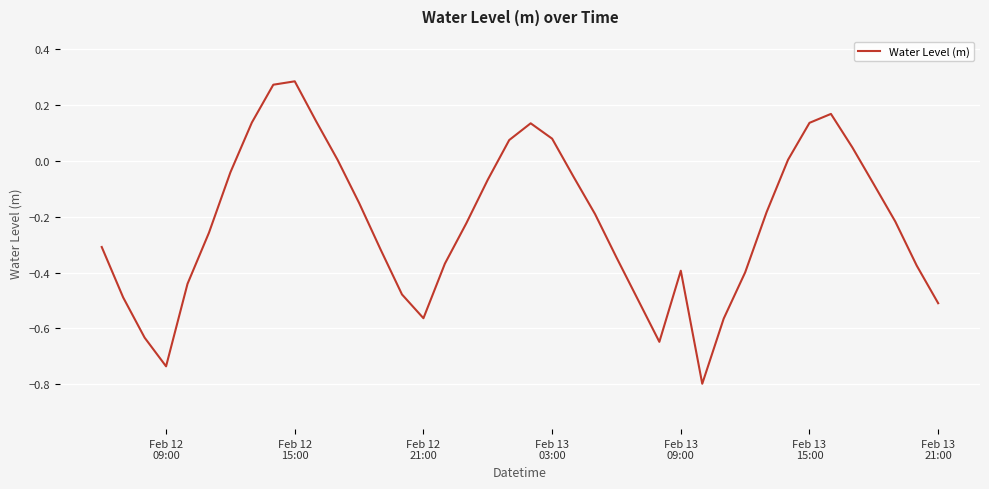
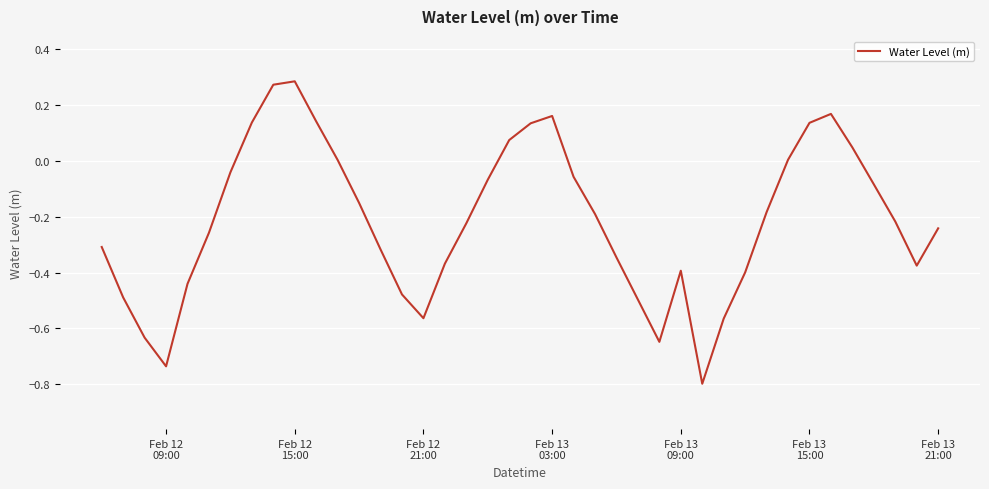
  {
    "Feb 12 09:00": -0.74,
    "Feb 12 15:00": 0.28,
    "Feb 12 21:00": -0.56,
-   "Feb 13 03:00": 0.08,
+   "Feb 13 03:00": 0.16,
    "Feb 13 09:00": -0.39,
    "Feb 13 15:00": 0.14,
-   "Feb 13 21:00": -0.51
+   "Feb 13 21:00": -0.24
  }
